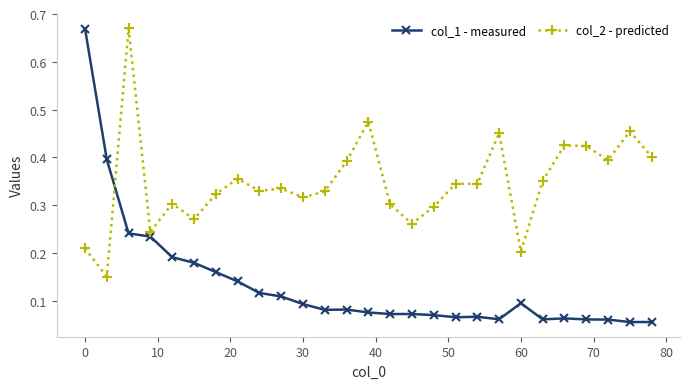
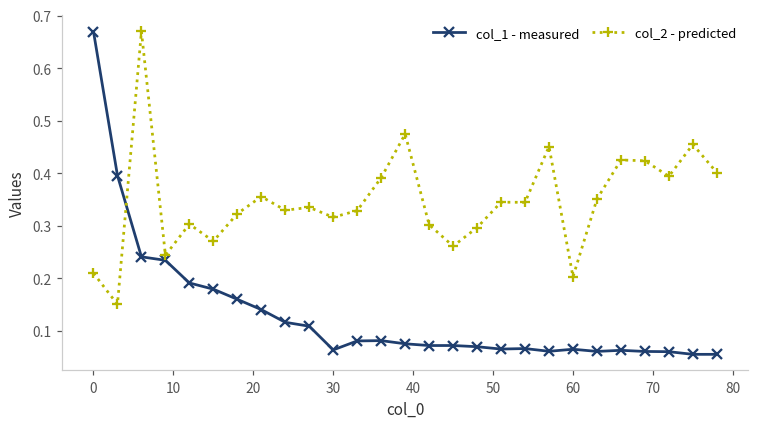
  {
    "col_1 - measured": {
      "0": 0.67,
-     "30": 0.09,
-     "60": 0.09
+     "30": 0.06,
+     "60": 0.07
    },
    "col_2 - predicted": {
      "0": 0.21,
      "30": 0.32,
      "60": 0.20
    }
  }
